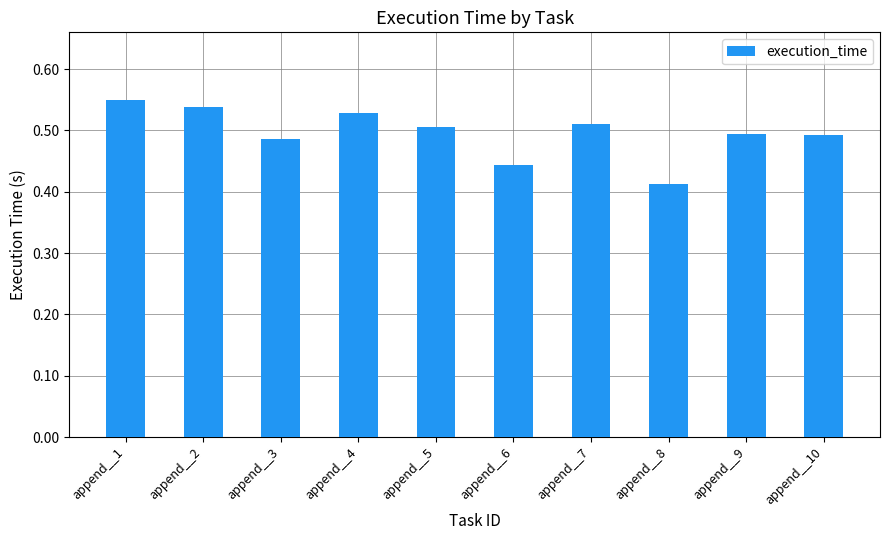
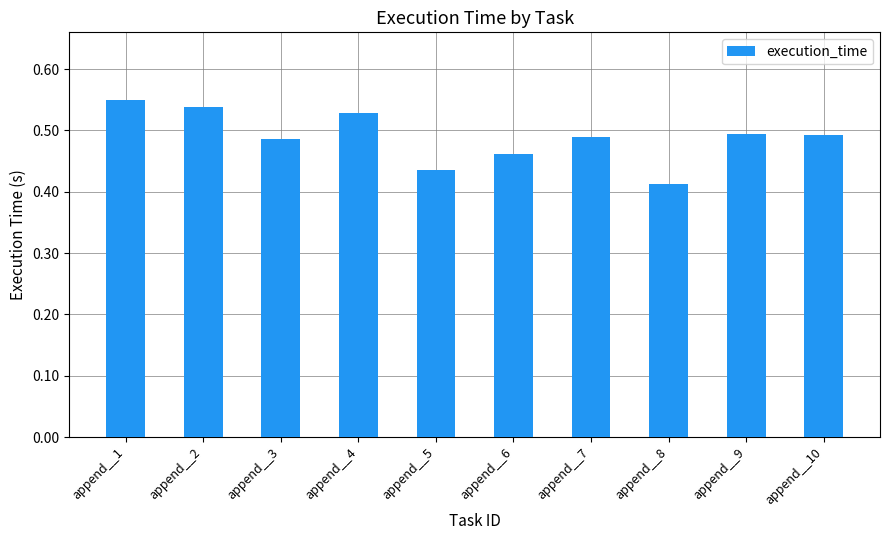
  {
    "append__1": 0.55,
    "append__2": 0.54,
    "append__3": 0.49,
    "append__4": 0.53,
-   "append__5": 0.51,
-   "append__6": 0.44,
-   "append__7": 0.51,
+   "append__5": 0.44,
+   "append__6": 0.46,
+   "append__7": 0.49,
    "append__8": 0.41,
    "append__9": 0.50,
    "append__10": 0.49
  }
